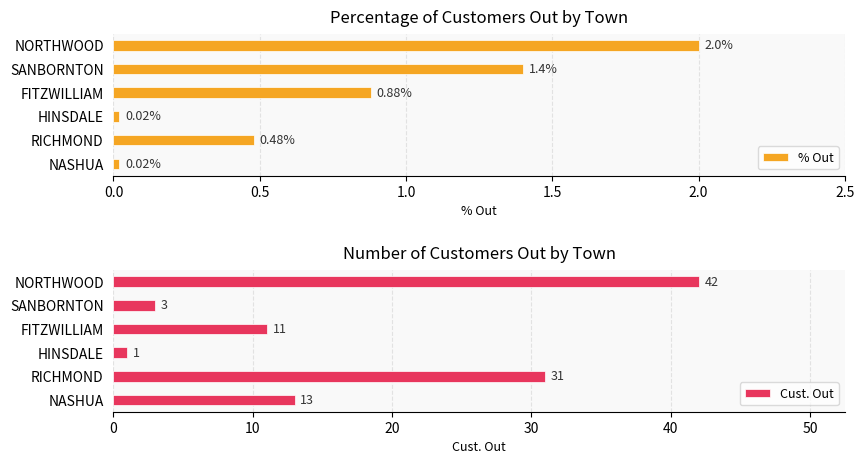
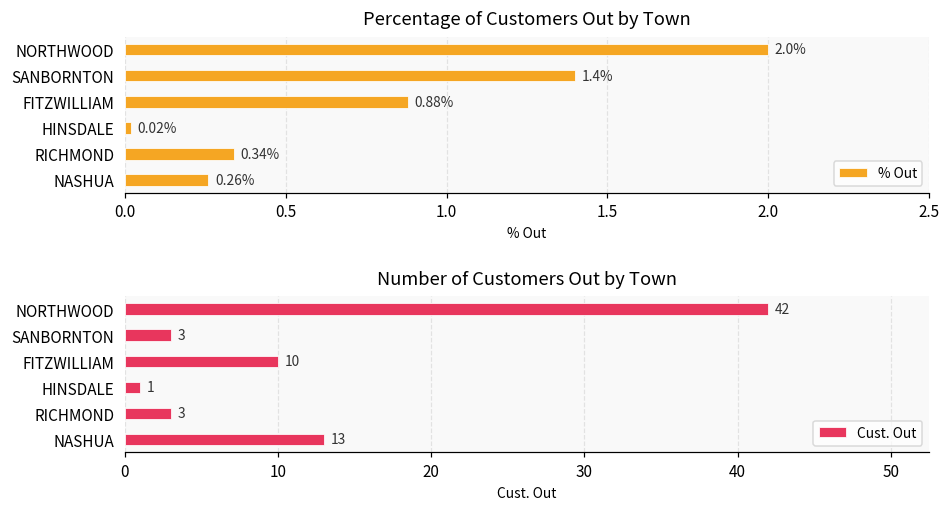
  {
    "Percentage of Customers Out by Town": {
      "NORTHWOOD": "2.0%",
      "SANBORNTON": "1.4%",
      "FITZWILLIAM": "0.88%",
      "HINSDALE": "0.02%",
-     "RICHMOND": "0.48%",
-     "NASHUA": "0.02%"
+     "RICHMOND": "0.34%",
+     "NASHUA": "0.26%"
    },
    "Number of Customers Out by Town": {
      "NORTHWOOD": "42",
      "SANBORNTON": "3",
-     "FITZWILLIAM": "11",
+     "FITZWILLIAM": "10",
      "HINSDALE": "1",
-     "RICHMOND": "31",
+     "RICHMOND": "3",
      "NASHUA": "13"
    }
  }
